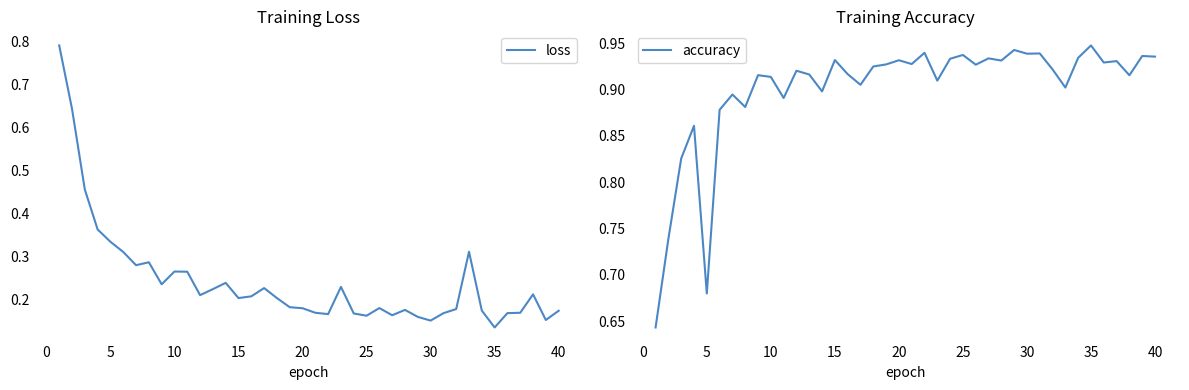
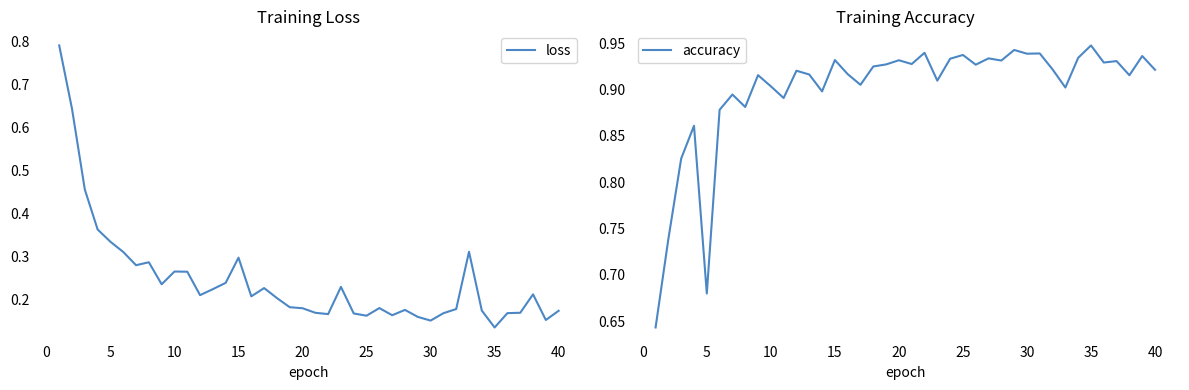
  {
    "Training Loss": {
      "5": 0.34,
      "10": 0.27,
-     "15": 0.20,
+     "15": 0.30,
      "20": 0.18,
      "25": 0.16,
      "30": 0.15,
      "35": 0.14,
      "40": 0.17
    },
    "Training Accuracy": {
      "5": 0.68,
-     "10": 0.91,
+     "10": 0.90,
      "15": 0.93,
      "20": 0.93,
      "25": 0.94,
      "30": 0.94,
      "35": 0.95,
-     "40": 0.94
+     "40": 0.92
    }
  }
